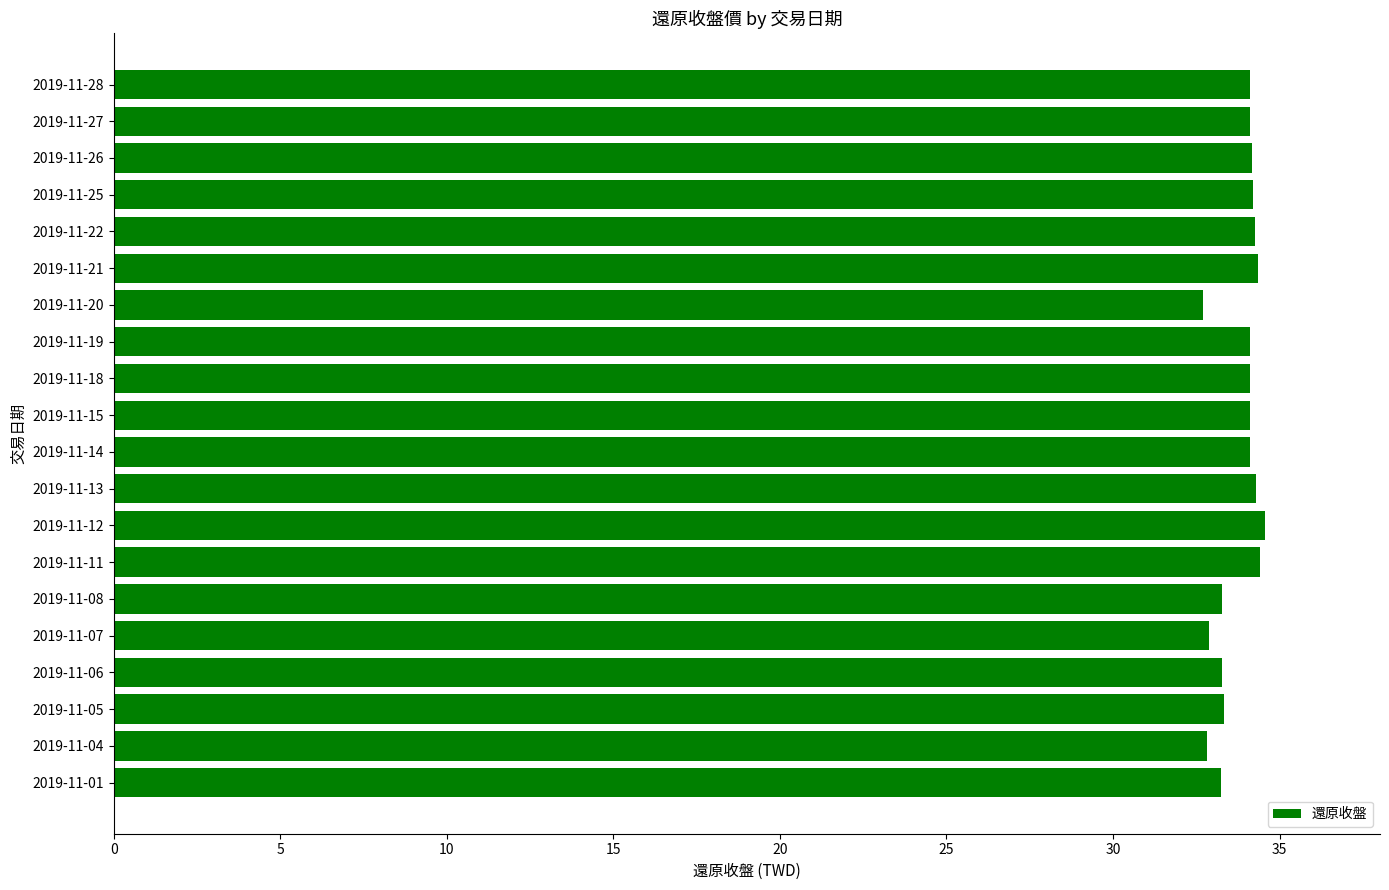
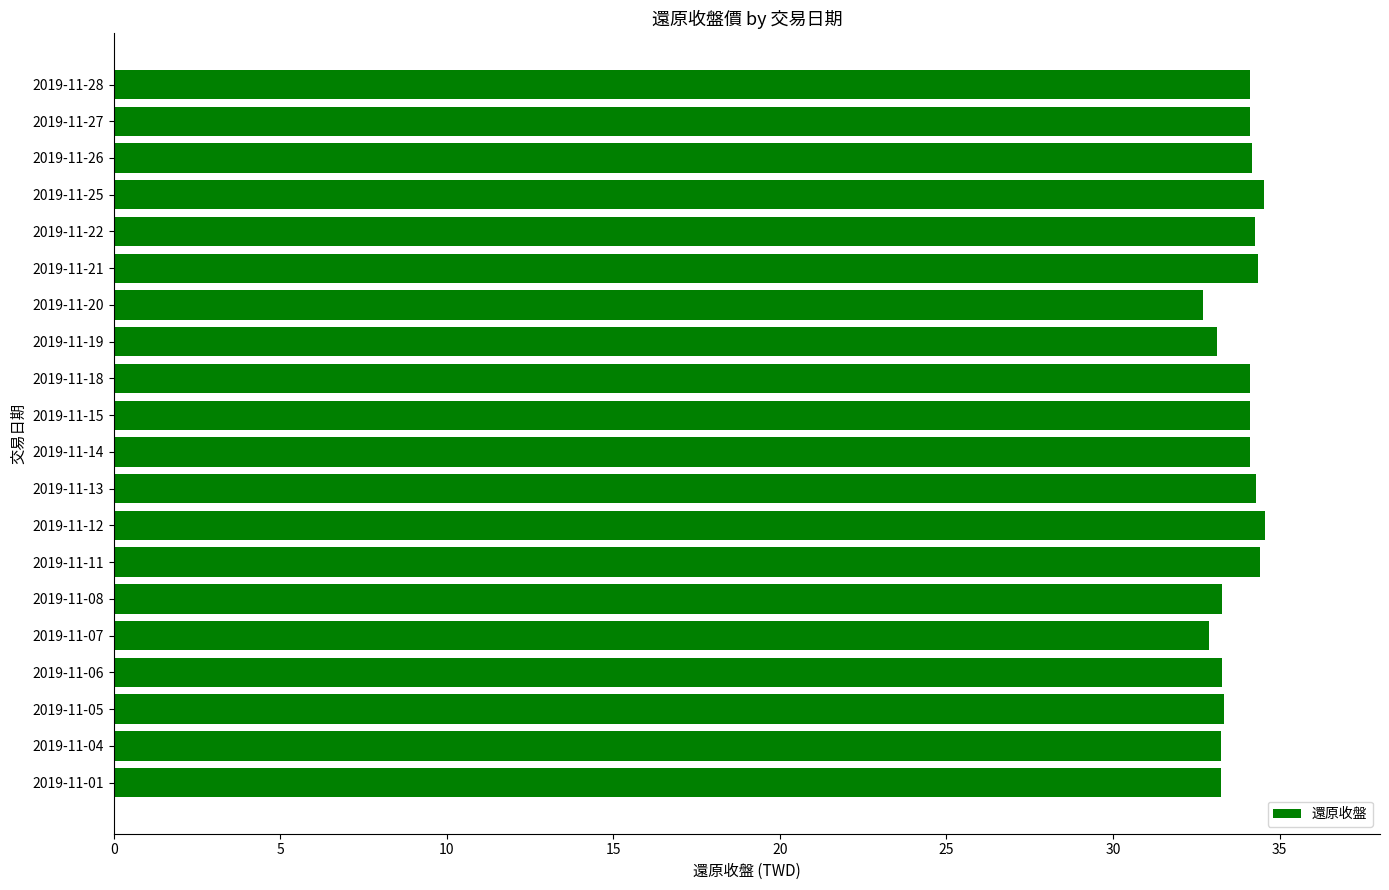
  {
    "2019-11-28": 34.1,
    "2019-11-27": 34.1,
    "2019-11-26": 34.2,
-   "2019-11-25": 34.2,
+   "2019-11-25": 34.5,
    "2019-11-22": 34.3,
    "2019-11-21": 34.3,
    "2019-11-20": 32.7,
-   "2019-11-19": 34.1,
+   "2019-11-19": 33.1,
    "2019-11-18": 34.1,
    "2019-11-15": 34.1,
    "2019-11-14": 34.1,
    "2019-11-13": 34.3,
    "2019-11-12": 34.6,
    "2019-11-11": 34.4,
    "2019-11-08": 33.3,
    "2019-11-07": 32.9,
    "2019-11-06": 33.3,
    "2019-11-05": 33.3,
-   "2019-11-04": 32.8,
+   "2019-11-04": 33.2,
    "2019-11-01": 33.2
  }
